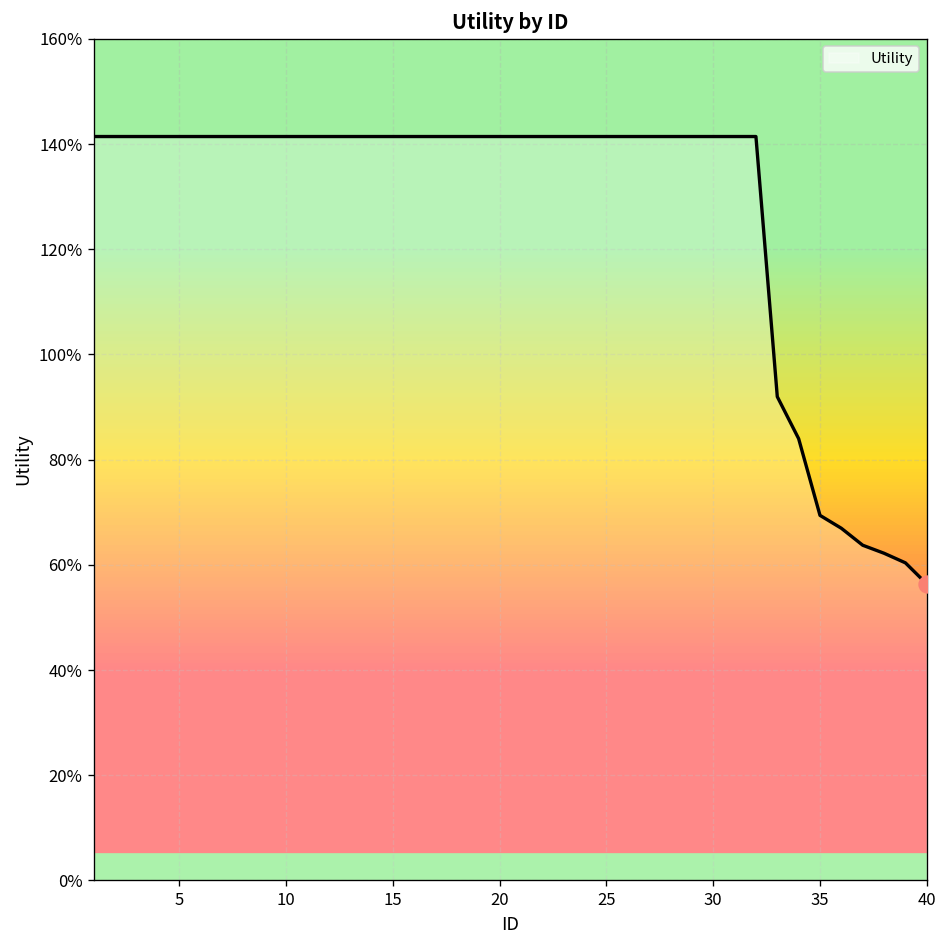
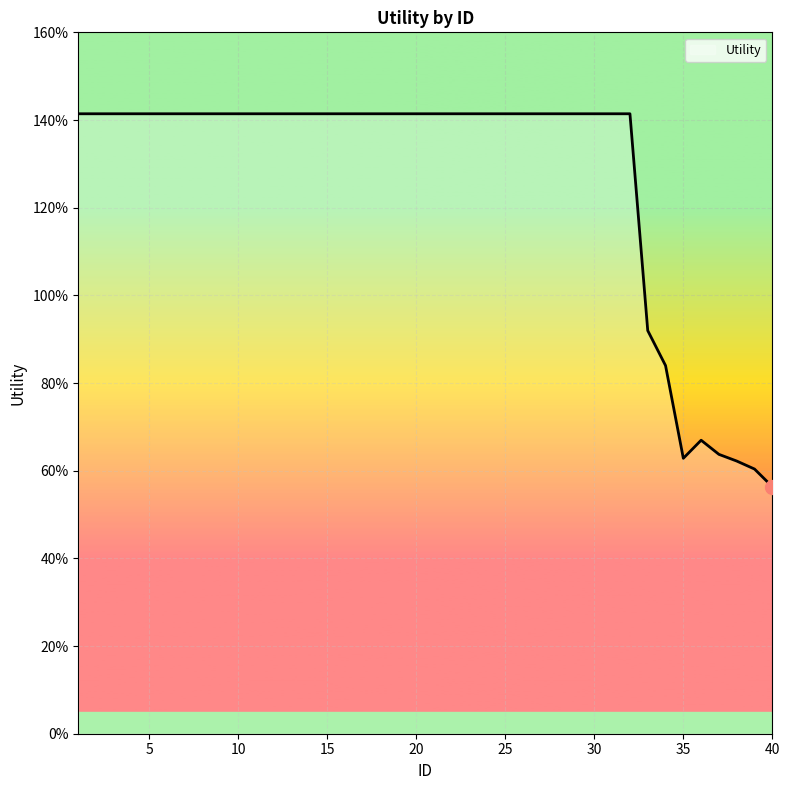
  {
    "Utility": {
      "5": "141%",
      "10": "141%",
      "15": "141%",
      "20": "141%",
      "25": "141%",
      "30": "141%",
-     "35": "69%"
+     "35": "63%"
    }
  }
